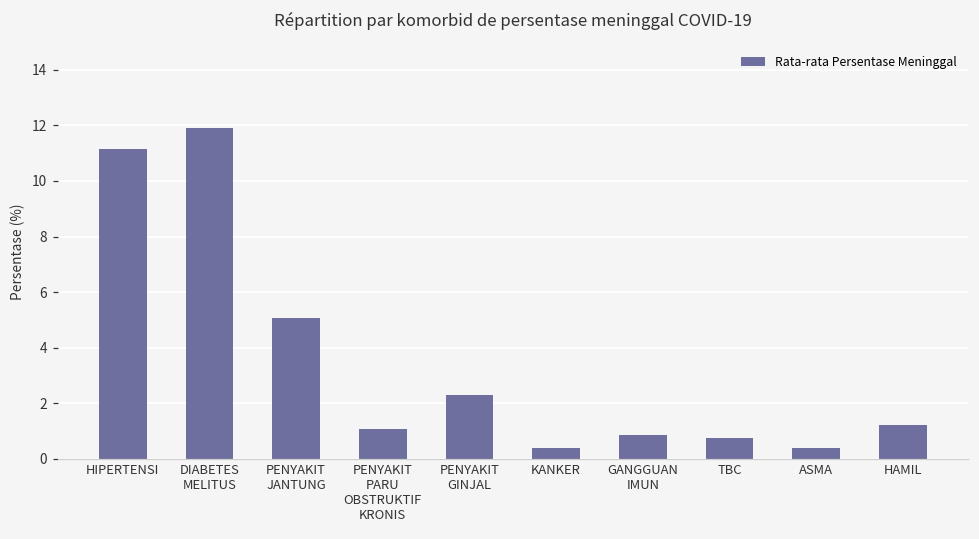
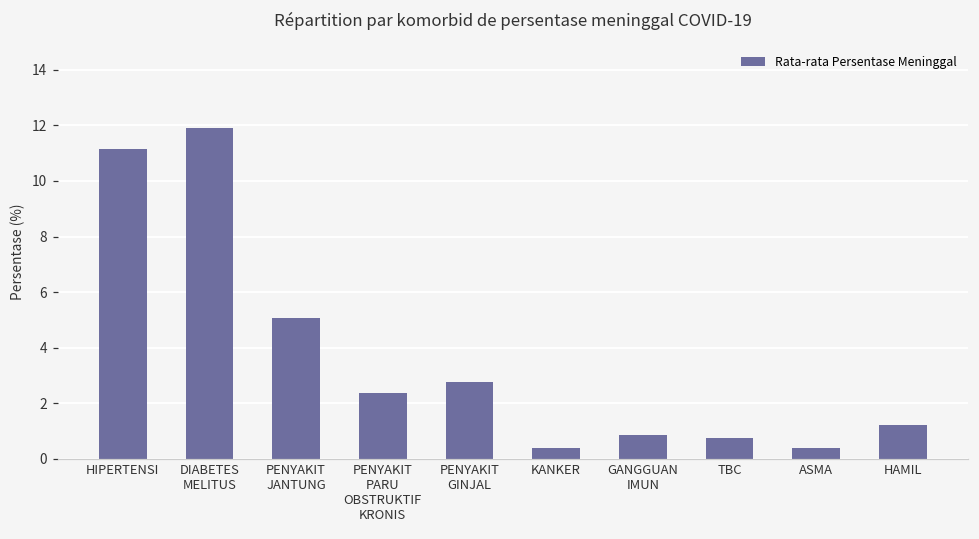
  {
    "HIPERTENSI": 11.2,
    "DIABETES MELITUS": 11.9,
    "PENYAKIT JANTUNG": 5.1,
-   "PENYAKIT PARU OBSTRUKTIF KRONIS": 1.1,
-   "PENYAKIT GINJAL": 2.3,
+   "PENYAKIT PARU OBSTRUKTIF KRONIS": 2.4,
+   "PENYAKIT GINJAL": 2.8,
    "KANKER": 0.4,
    "GANGGUAN IMUN": 0.9,
    "TBC": 0.8,
    "ASMA": 0.4,
    "HAMIL": 1.2
  }
